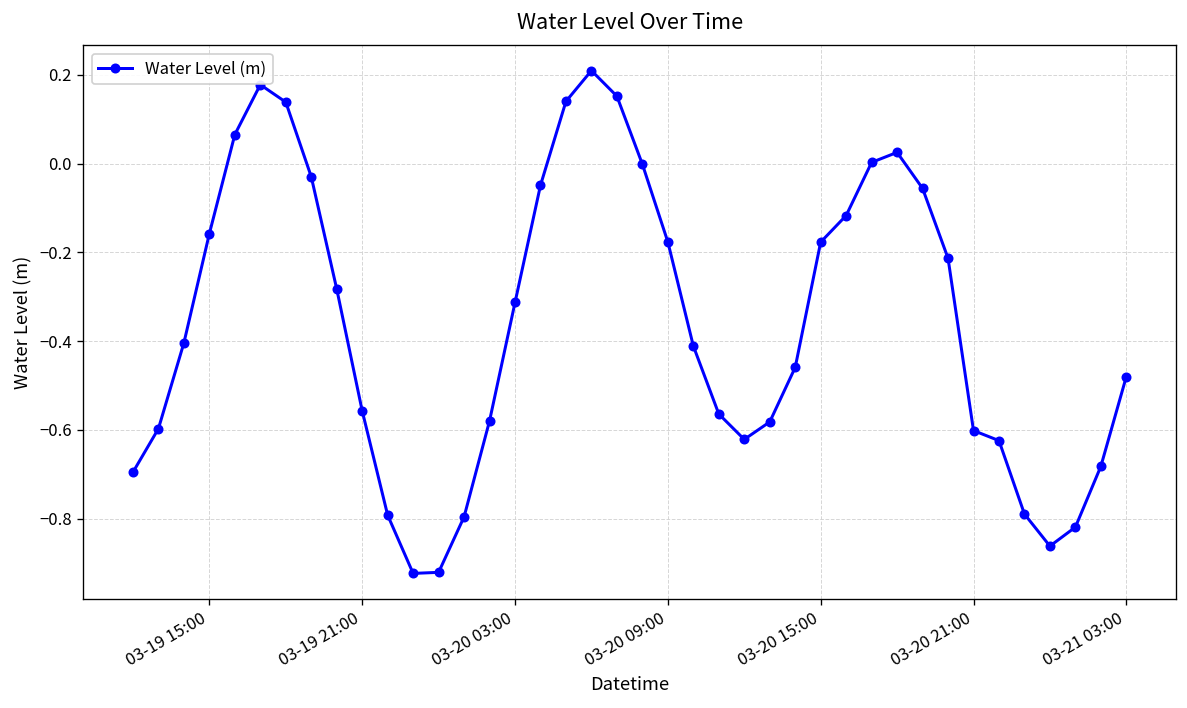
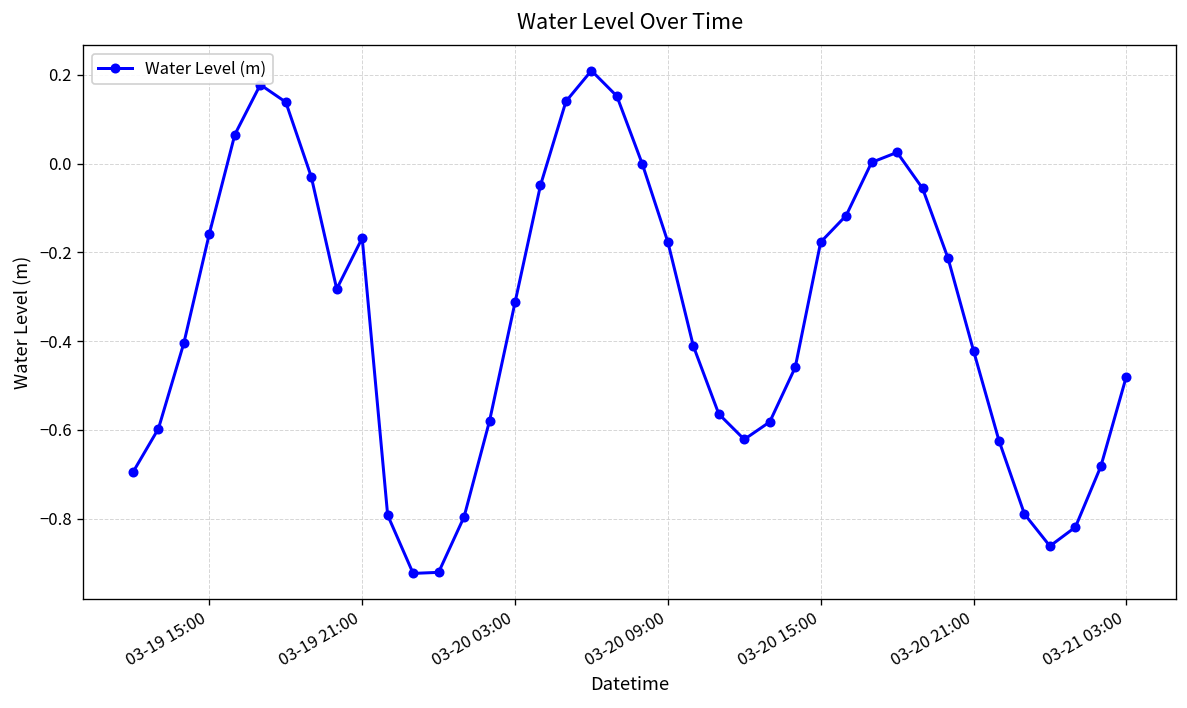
  {
    "03-19 15:00": -0.16,
-   "03-19 21:00": -0.56,
+   "03-19 21:00": -0.17,
    "03-20 03:00": -0.31,
    "03-20 09:00": -0.18,
    "03-20 15:00": -0.18,
-   "03-20 21:00": -0.60,
+   "03-20 21:00": -0.42,
    "03-21 03:00": -0.48
  }
